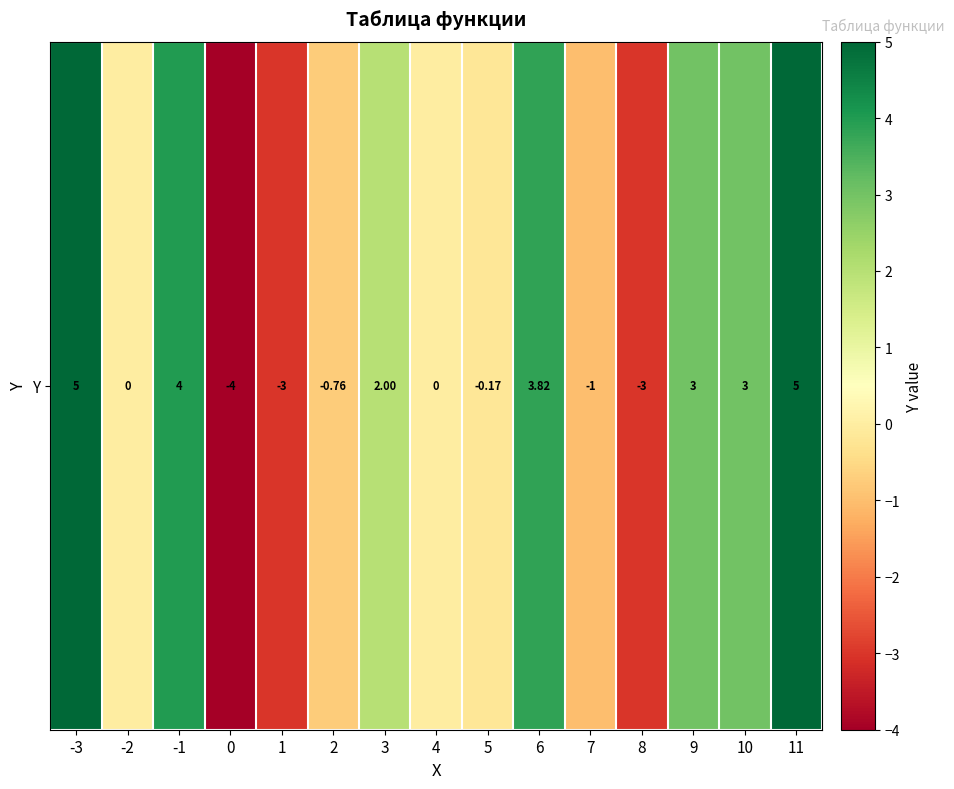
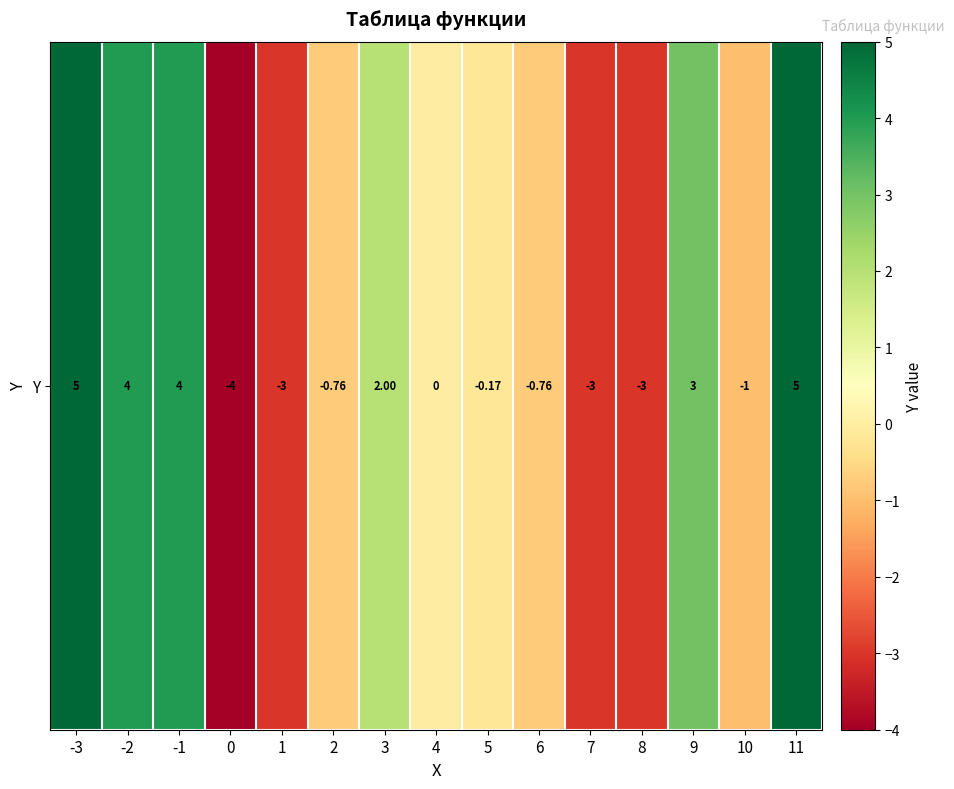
  {
    "Y": {
      "-3": 5,
-     "-2": 0,
+     "-2": 4,
      "-1": 4,
      "0": -4,
      "1": -3,
      "2": -0.76,
      "3": 2.00,
      "4": 0,
      "5": -0.17,
-     "6": 3.82,
-     "7": -1,
+     "6": -0.76,
+     "7": -3,
      "8": -3,
      "9": 3,
-     "10": 3,
+     "10": -1,
      "11": 5
    }
  }
